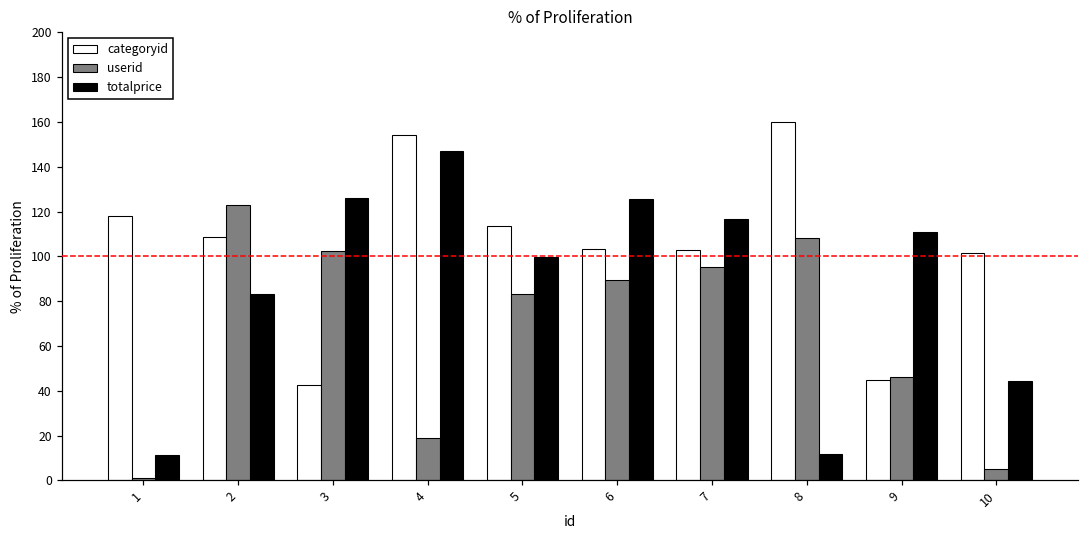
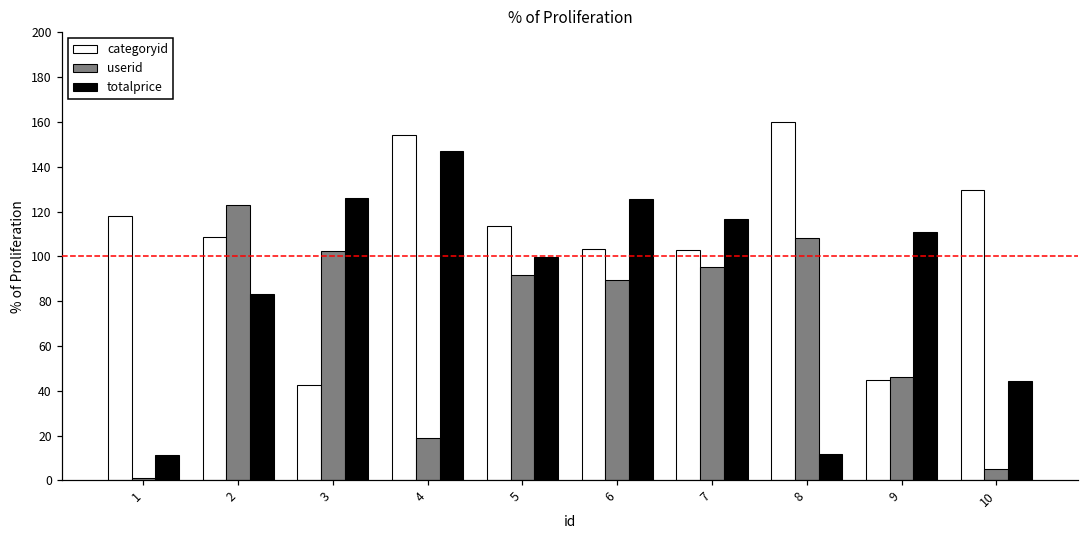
  {
    "categoryid": {
      "1": 118,
      "2": 109,
      "3": 43,
      "4": 154,
      "5": 114,
      "6": 103,
      "7": 103,
      "8": 160,
      "9": 45,
-     "10": 102
+     "10": 130
    },
    "userid": {
      "2": 123,
      "3": 102,
      "4": 19,
-     "5": 83,
+     "5": 92,
      "6": 89,
      "7": 95,
      "8": 108,
      "9": 46,
      "10": 5
    },
    "totalprice": {
      "1": 11,
      "2": 83,
      "3": 126,
      "4": 147,
      "5": 100,
      "6": 126,
      "7": 117,
      "8": 12,
      "9": 111,
      "10": 45
    }
  }
